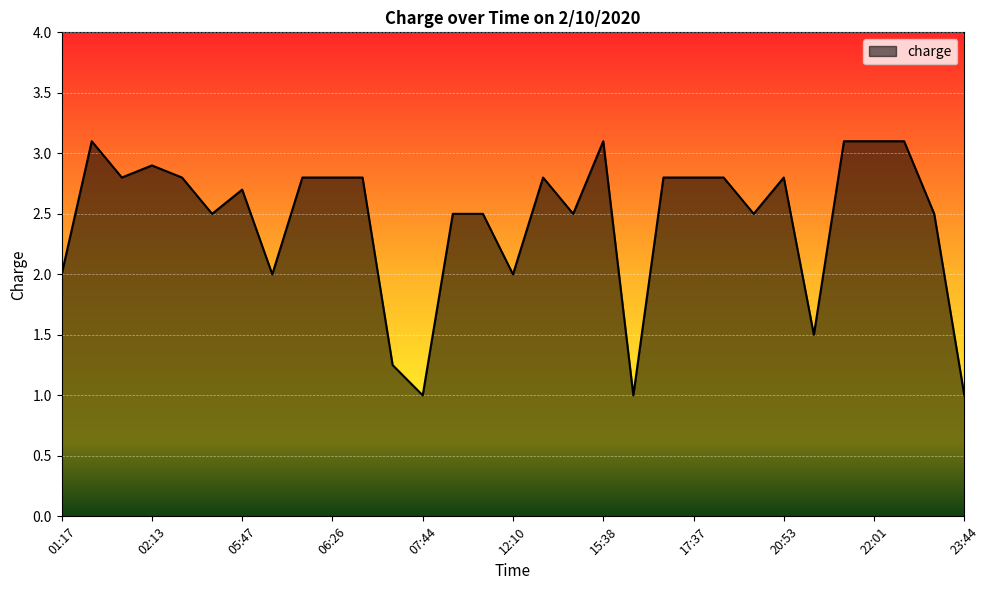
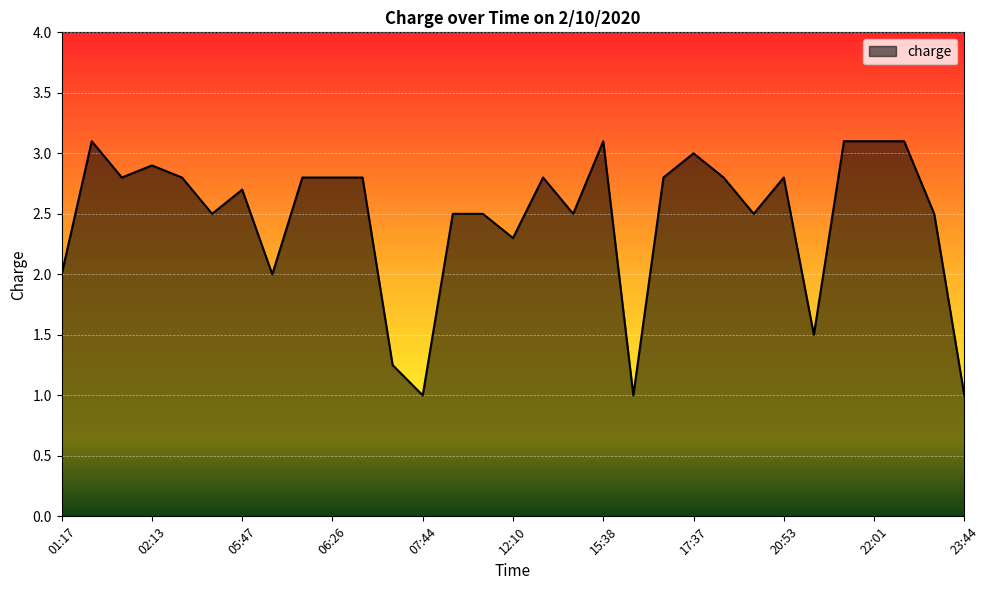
  {
    "01:17": 2.0,
    "02:13": 2.9,
    "05:47": 2.7,
    "06:26": 2.8,
    "07:44": 1.0,
-   "12:10": 2.0,
+   "12:10": 2.3,
    "15:38": 3.1,
-   "17:37": 2.8,
+   "17:37": 3.0,
    "20:53": 2.8,
    "22:01": 3.1,
    "23:44": 1.0
  }
